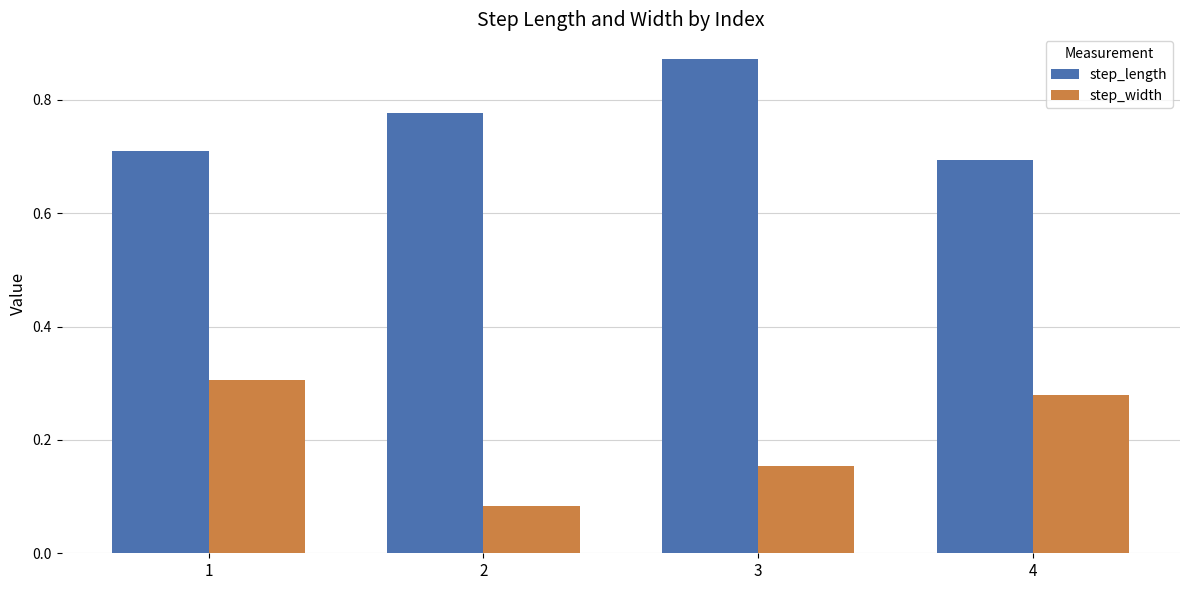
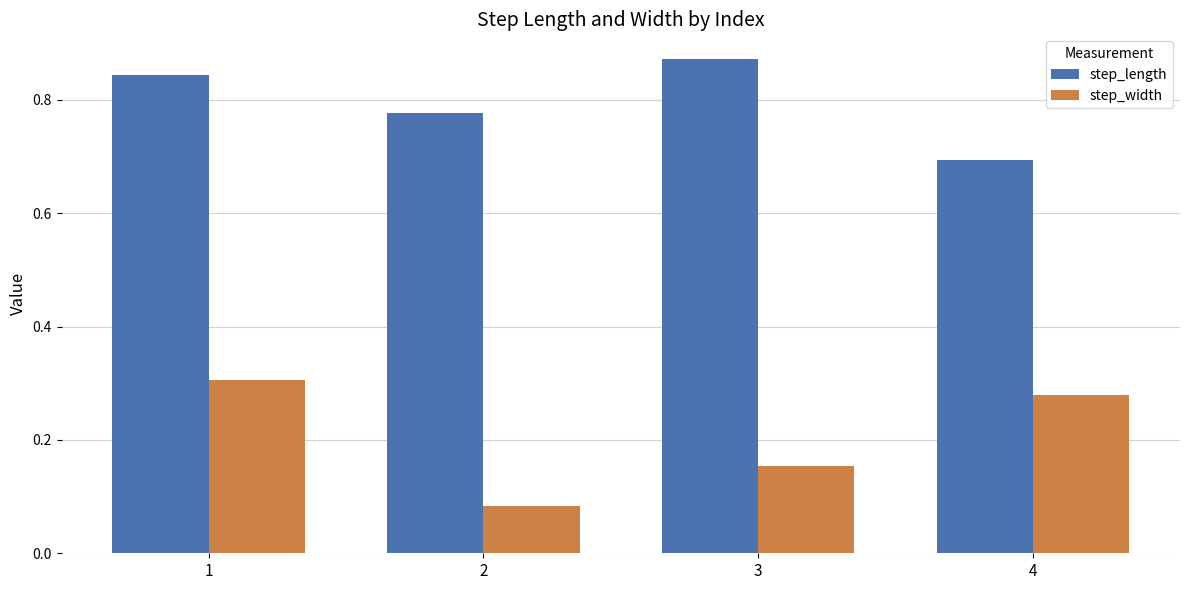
  {
    "step_length": {
-     "1": 0.71,
+     "1": 0.84,
      "2": 0.78,
      "3": 0.87,
      "4": 0.69
    },
    "step_width": {
      "1": 0.31,
      "2": 0.08,
      "3": 0.15,
      "4": 0.28
    }
  }
